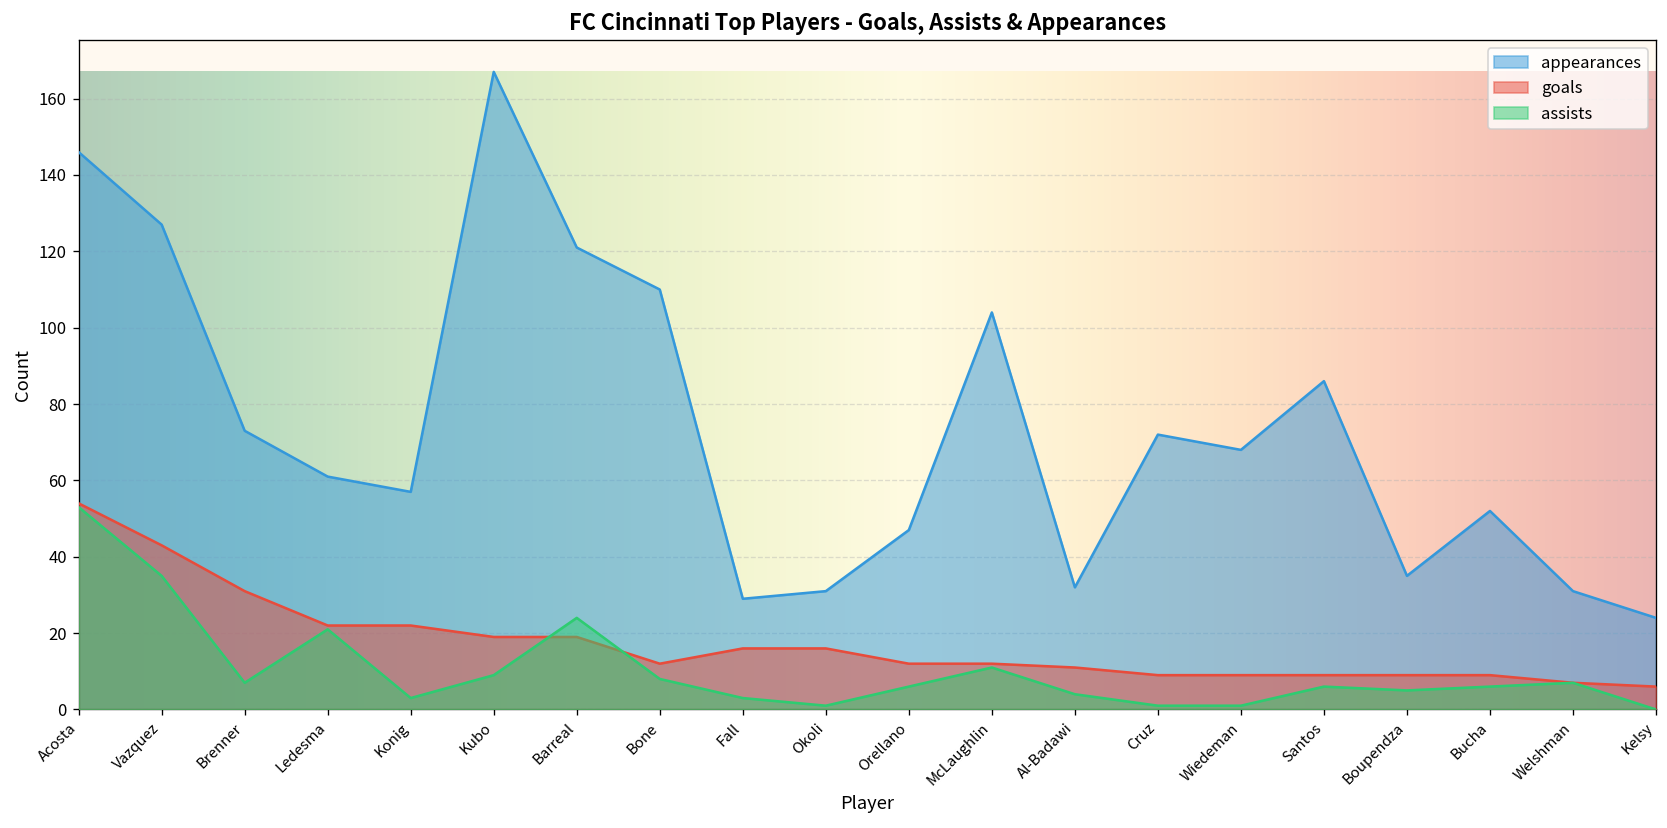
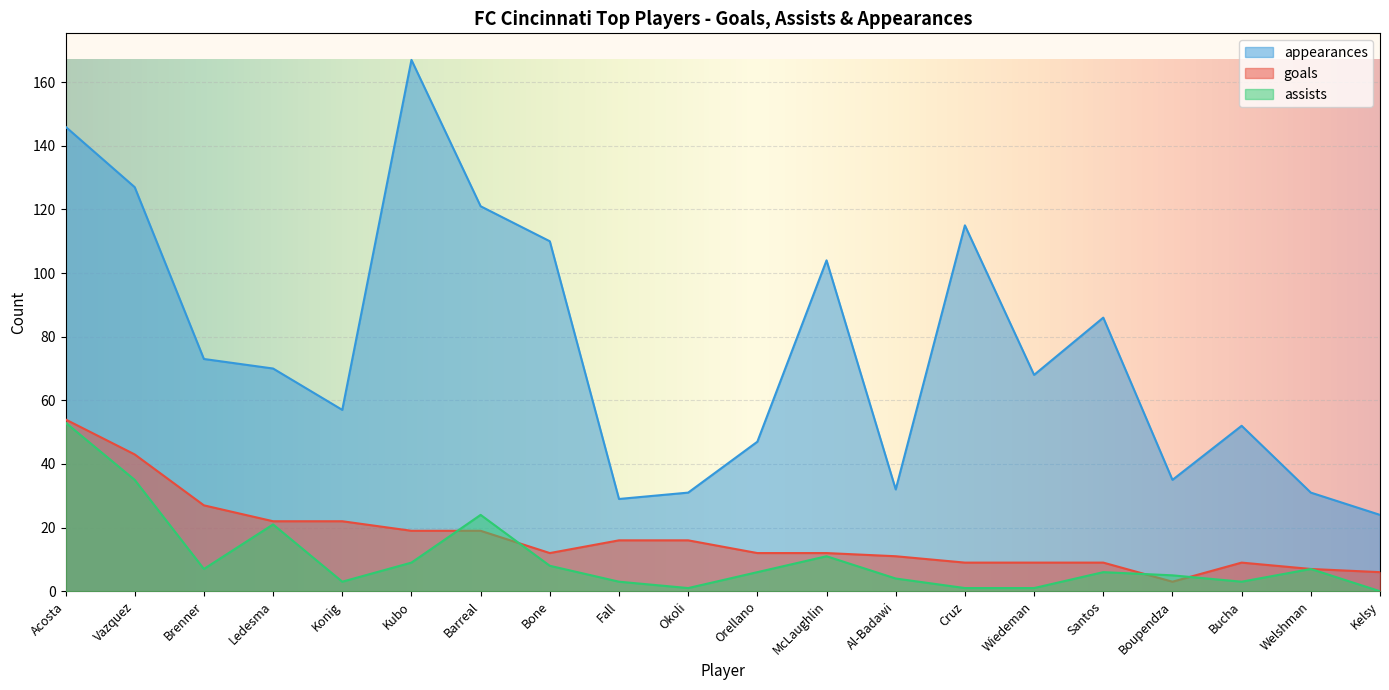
  {
    "appearances": {
      "Acosta": 146,
      "Vazquez": 127,
      "Brenner": 73,
-     "Ledesma": 61,
+     "Ledesma": 70,
      "Konig": 57,
      "Kubo": 167,
      "Barreal": 121,
      "Bone": 110,
      "Fall": 29,
      "Okoli": 31,
      "Orellano": 47,
      "McLaughlin": 104,
      "Al-Badawi": 32,
-     "Cruz": 72,
+     "Cruz": 115,
      "Wiedeman": 68,
      "Santos": 86,
      "Boupendza": 35,
      "Bucha": 52,
      "Welshman": 31,
      "Kelsy": 24
    },
    "goals": {
      "Acosta": 54,
      "Vazquez": 43,
-     "Brenner": 31,
+     "Brenner": 27,
      "Ledesma": 22,
      "Konig": 22,
      "Kubo": 19,
      "Barreal": 19,
      "Bone": 12,
      "Fall": 16,
      "Okoli": 16,
      "Orellano": 12,
      "McLaughlin": 12,
      "Al-Badawi": 11,
      "Cruz": 9,
      "Wiedeman": 9,
      "Santos": 9,
-     "Boupendza": 9,
+     "Boupendza": 3,
      "Bucha": 9,
      "Kelsy": 6
    },
    "assists": {
      "Acosta": 53,
      "Vazquez": 35,
      "Brenner": 7,
      "Ledesma": 21,
      "Konig": 3,
      "Kubo": 9,
      "Barreal": 24,
      "Bone": 8,
      "Fall": 3,
      "Okoli": 1,
      "Orellano": 6,
      "McLaughlin": 11,
      "Al-Badawi": 4,
      "Cruz": 1,
      "Wiedeman": 1,
      "Santos": 6,
      "Boupendza": 5,
-     "Bucha": 6,
+     "Bucha": 3,
      "Kelsy": 0
    }
  }
